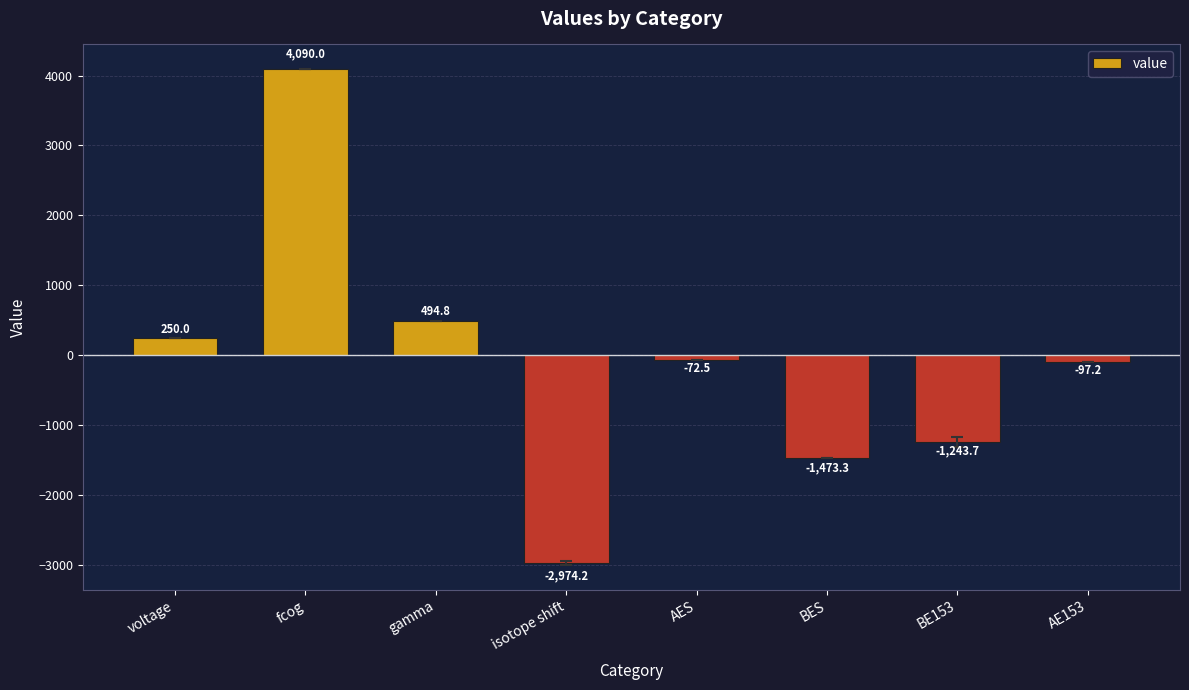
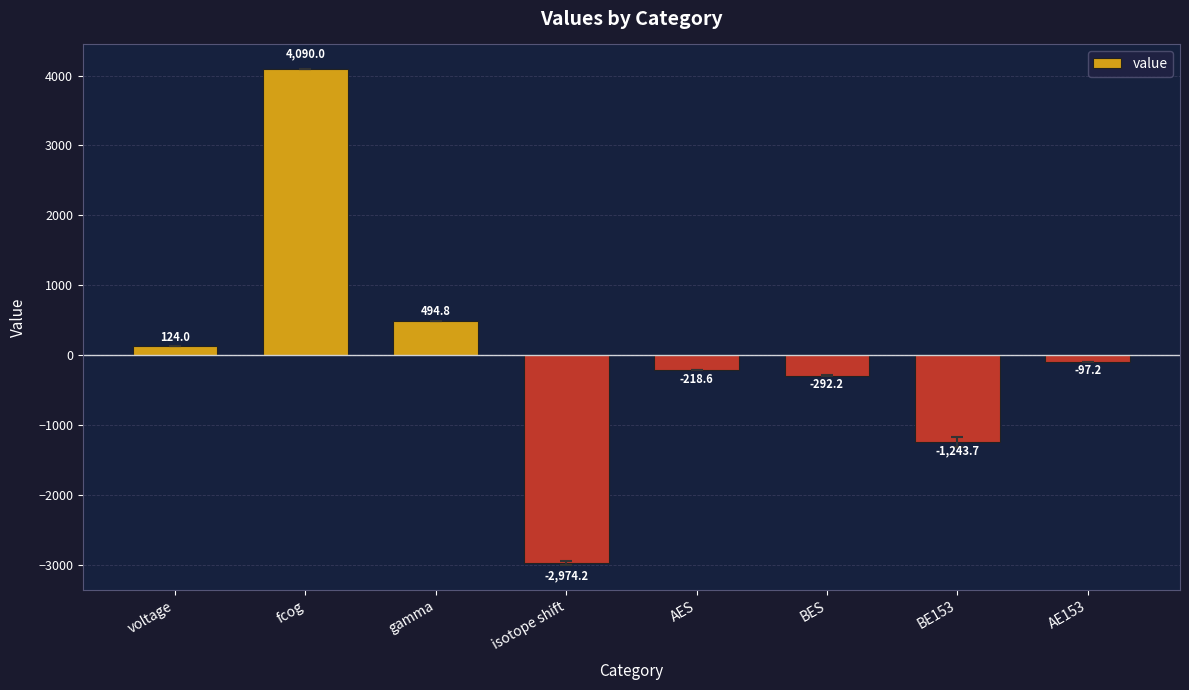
  {
    "value": {
-     "voltage": "250.0",
+     "voltage": "124.0",
      "fcog": "4,090.0",
      "gamma": "494.8",
      "isotope shift": "-2,974.2",
-     "AES": "-72.5",
-     "BES": "-1,473.3"
+     "AES": "-218.6",
+     "BES": "-292.2"
    }
  }
